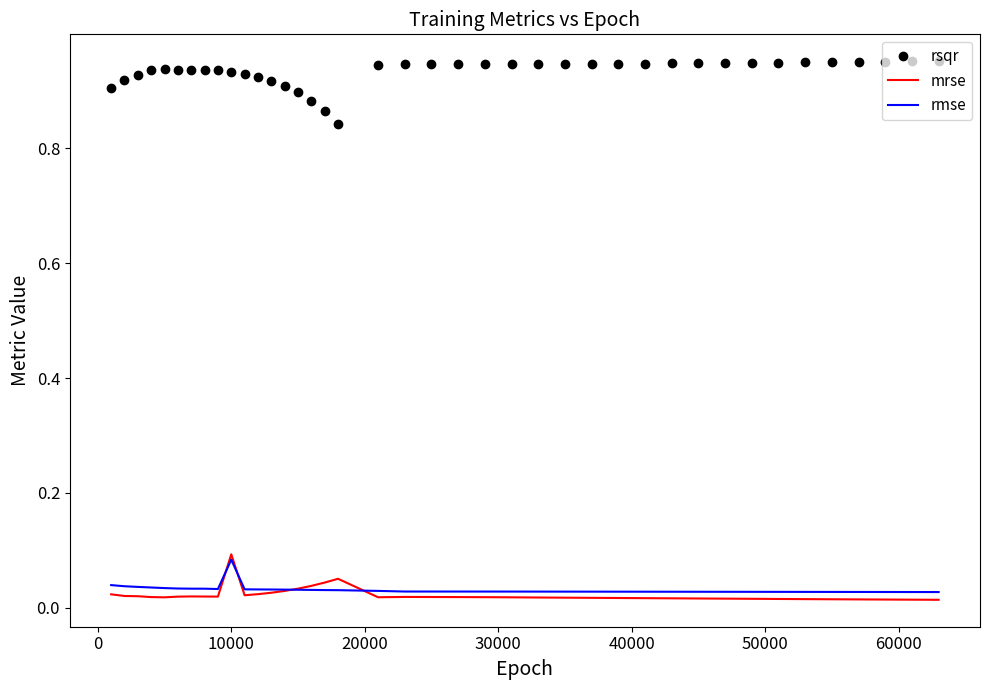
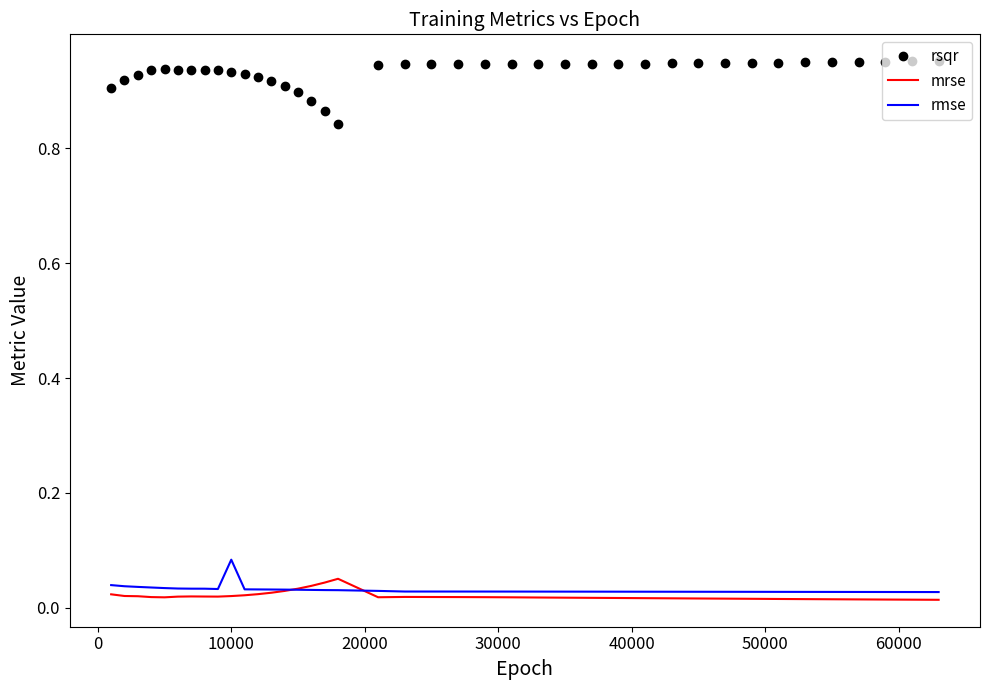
  {
    "rsqr": {
      "10000": 0.93
    },
    "mrse": {
-     "10000": 0.09
+     "10000": 0.02
    },
    "rmse": {
      "10000": 0.08
    }
  }
